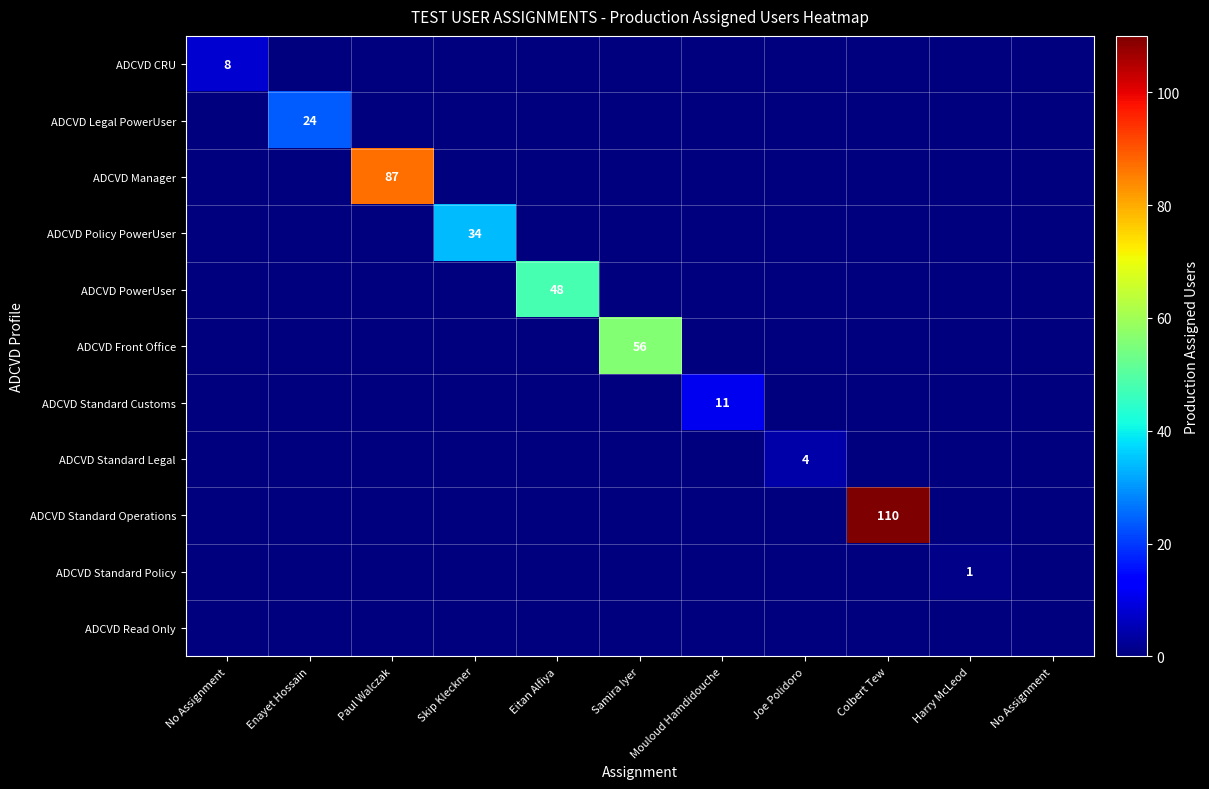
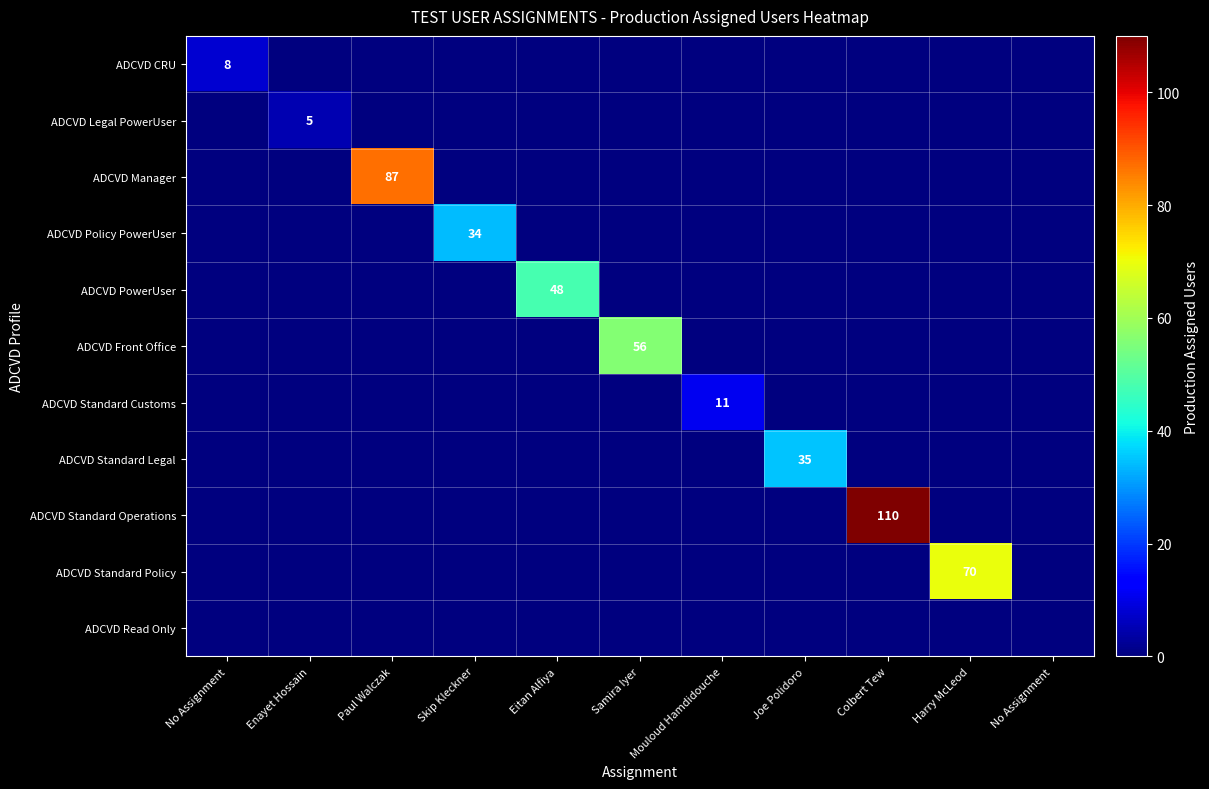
  {
    "ADCVD Legal PowerUser": {
-     "Enayet Hossain": 24
+     "Enayet Hossain": 5
    },
    "ADCVD Manager": {
      "Paul Walczak": 87
    },
    "ADCVD Policy PowerUser": {
      "Skip Kleckner": 34
    },
    "ADCVD PowerUser": {
      "Eitan Alfiya": 48
    },
    "ADCVD Front Office": {
      "Samira Iyer": 56
    },
    "ADCVD Standard Customs": {
      "Mouloud Hamdidouche": 11
    },
    "ADCVD Standard Legal": {
-     "Joe Polidoro": 4
+     "Joe Polidoro": 35
    },
    "ADCVD Standard Operations": {
      "Colbert Tew": 110
    },
    "ADCVD Standard Policy": {
-     "Harry McLeod": 1
+     "Harry McLeod": 70
    }
  }
